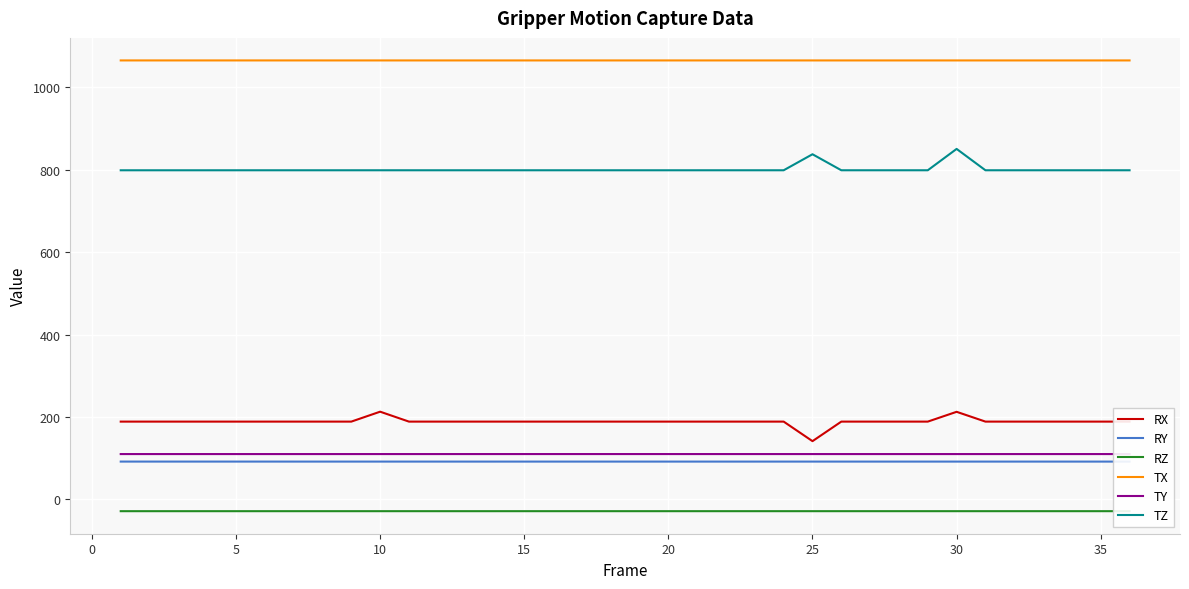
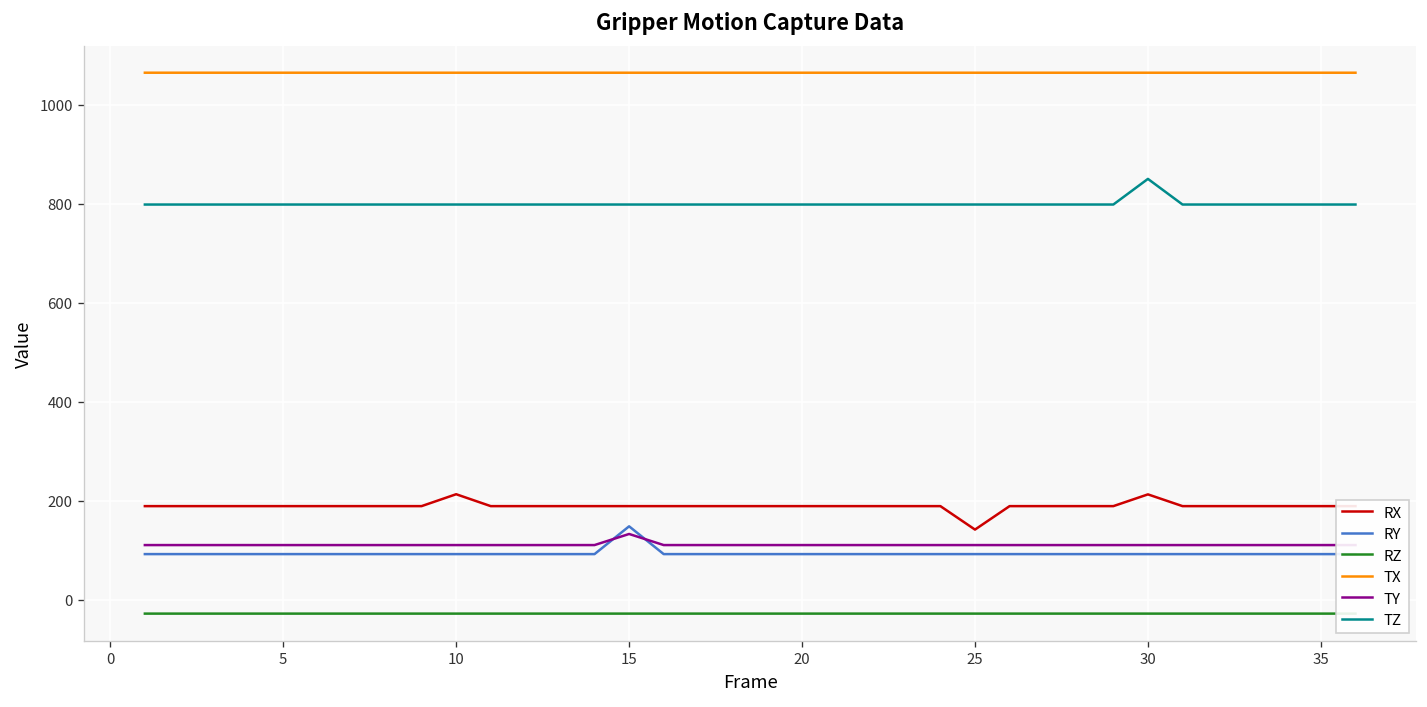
  {
    "RX": {
      "5": 190,
      "10": 210,
      "15": 190,
      "20": 190,
      "25": 140,
      "30": 210,
      "35": 190
    },
    "RY": {
      "5": 90,
      "10": 90,
-     "15": 90,
+     "15": 150,
      "20": 90,
      "25": 90,
      "30": 90,
      "35": 90
    },
    "RZ": {
      "5": -30,
      "10": -30,
      "15": -30,
      "20": -30,
      "25": -30,
      "30": -30,
      "35": -30
    },
    "TX": {
      "5": 1060,
      "10": 1060,
      "15": 1060,
      "20": 1060,
      "25": 1060,
      "30": 1060,
      "35": 1060
    },
    "TY": {
      "5": 110,
      "10": 110,
-     "15": 110,
+     "15": 130,
      "20": 110,
      "25": 110,
      "30": 110,
      "35": 110
    },
    "TZ": {
      "5": 800,
      "10": 800,
      "15": 800,
      "20": 800,
-     "25": 840,
+     "25": 800,
      "30": 850,
      "35": 800
    }
  }
